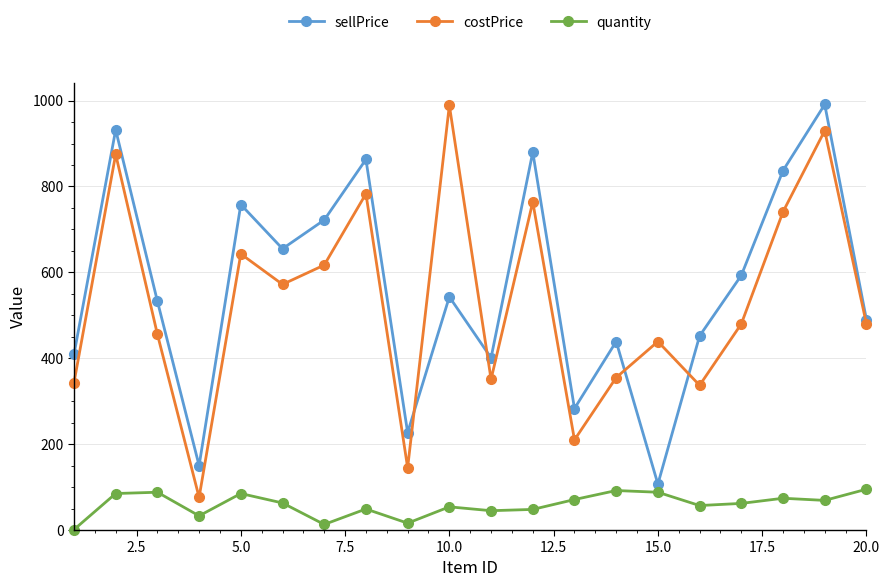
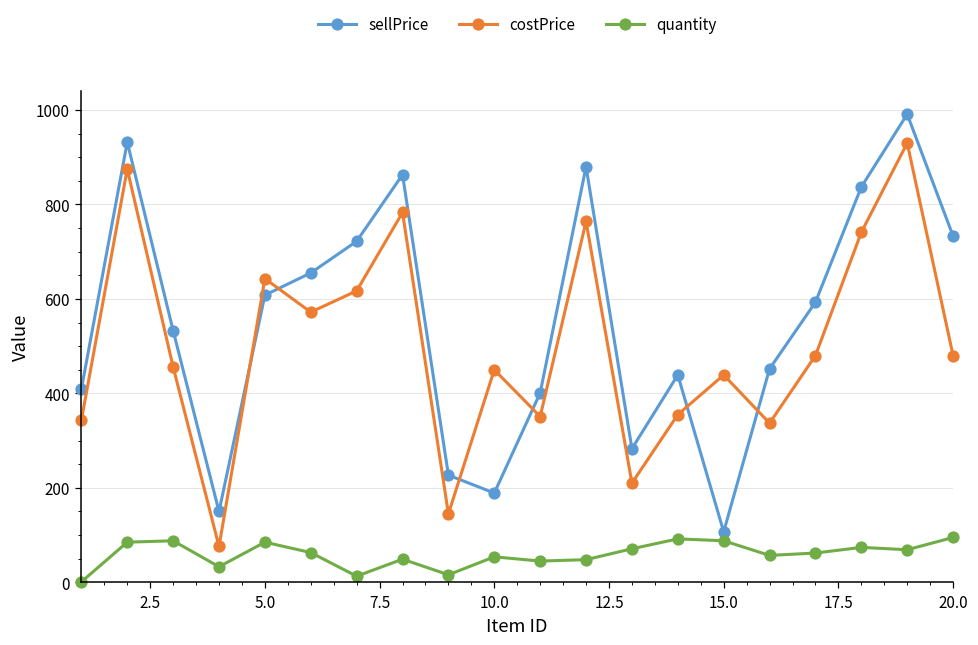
  {
    "sellPrice": {
-     "5.0": 760,
-     "10.0": 540,
+     "5.0": 610,
+     "10.0": 190,
      "15.0": 110,
-     "20.0": 490
+     "20.0": 730
    },
    "costPrice": {
      "5.0": 640,
-     "10.0": 990,
+     "10.0": 450,
      "15.0": 440,
      "20.0": 480
    },
    "quantity": {
      "5.0": 90,
      "10.0": 50,
      "15.0": 90,
      "20.0": 100
    }
  }
